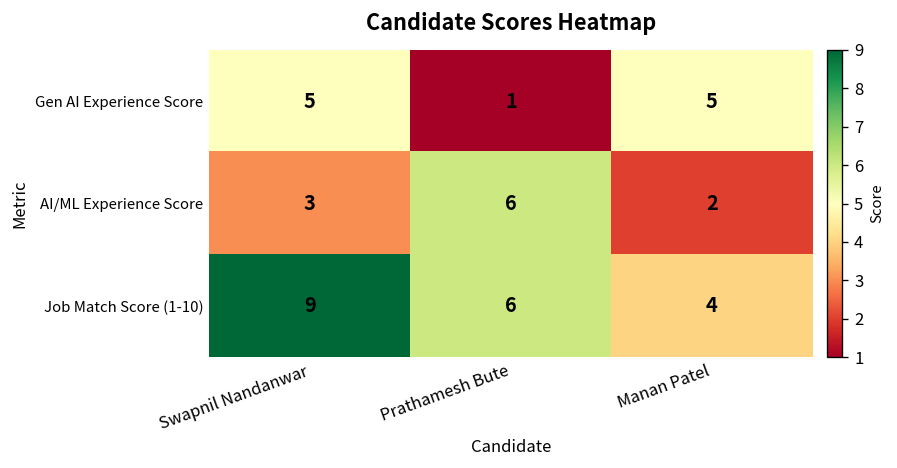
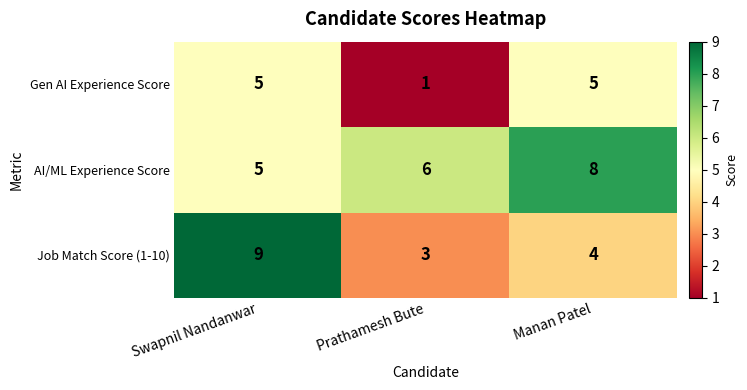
  {
    "Gen AI Experience Score": {
      "Swapnil Nandanwar": 5,
      "Prathamesh Bute": 1,
      "Manan Patel": 5
    },
    "AI/ML Experience Score": {
-     "Swapnil Nandanwar": 3,
+     "Swapnil Nandanwar": 5,
      "Prathamesh Bute": 6,
-     "Manan Patel": 2
+     "Manan Patel": 8
    },
    "Job Match Score (1-10)": {
      "Swapnil Nandanwar": 9,
-     "Prathamesh Bute": 6,
+     "Prathamesh Bute": 3,
      "Manan Patel": 4
    }
  }
